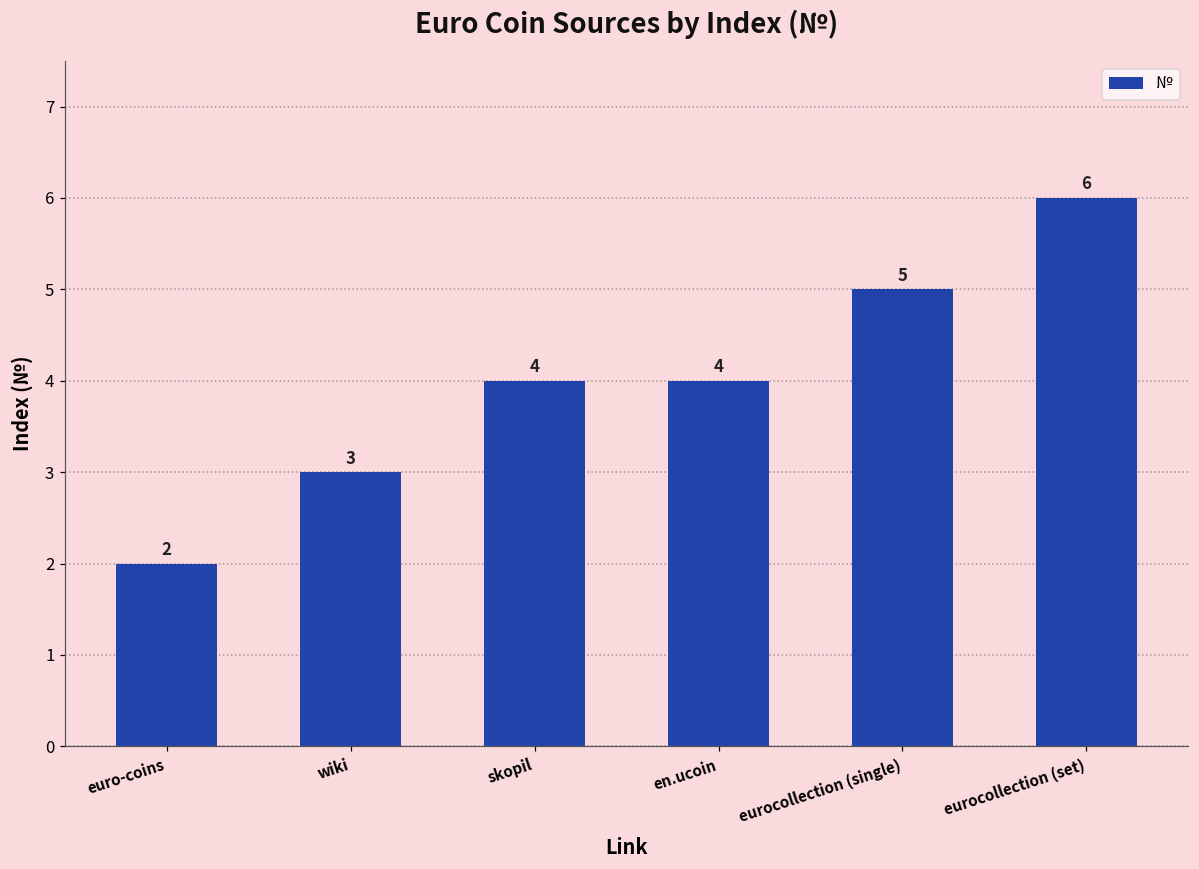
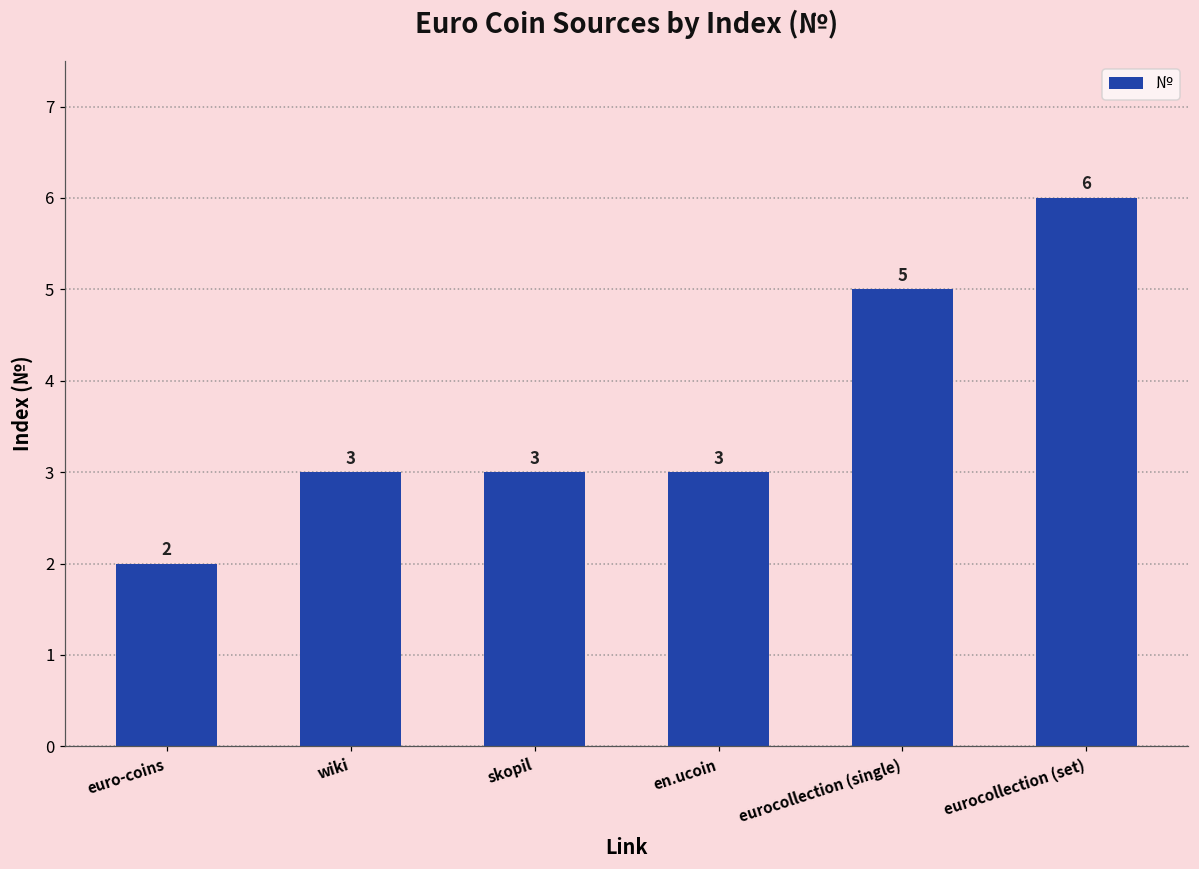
  {
    "euro-coins": 2,
    "wiki": 3,
-   "skopil": 4,
-   "en.ucoin": 4,
+   "skopil": 3,
+   "en.ucoin": 3,
    "eurocollection (single)": 5,
    "eurocollection (set)": 6
  }
